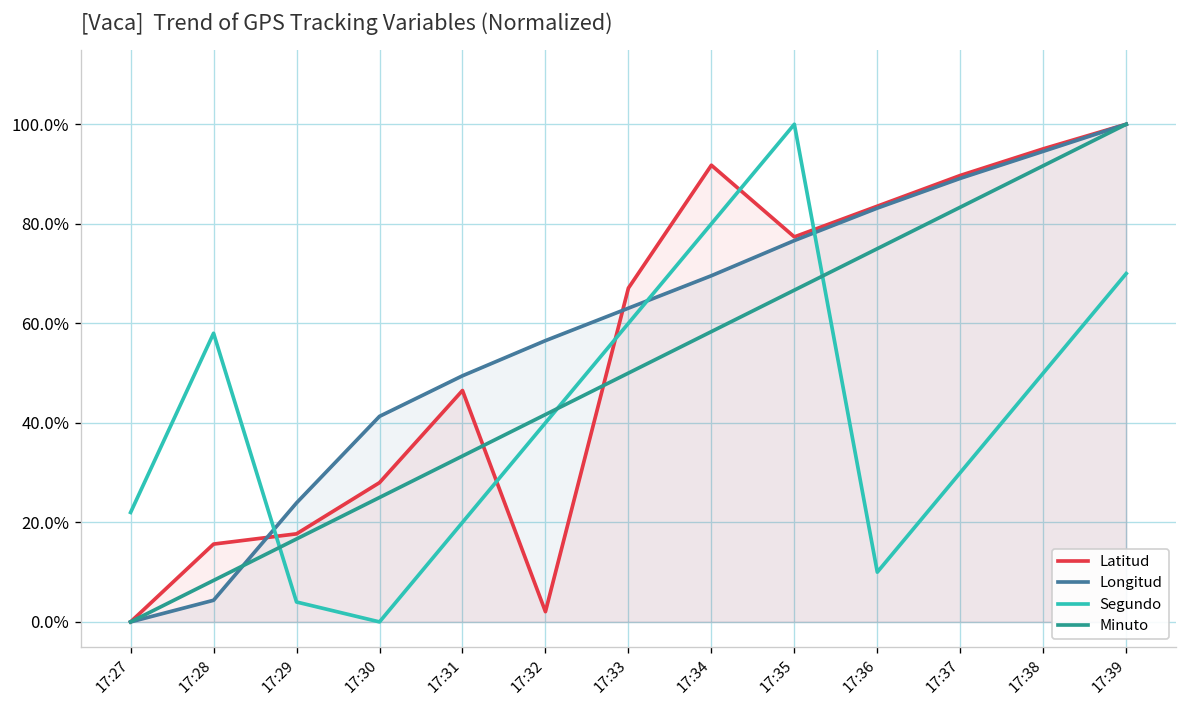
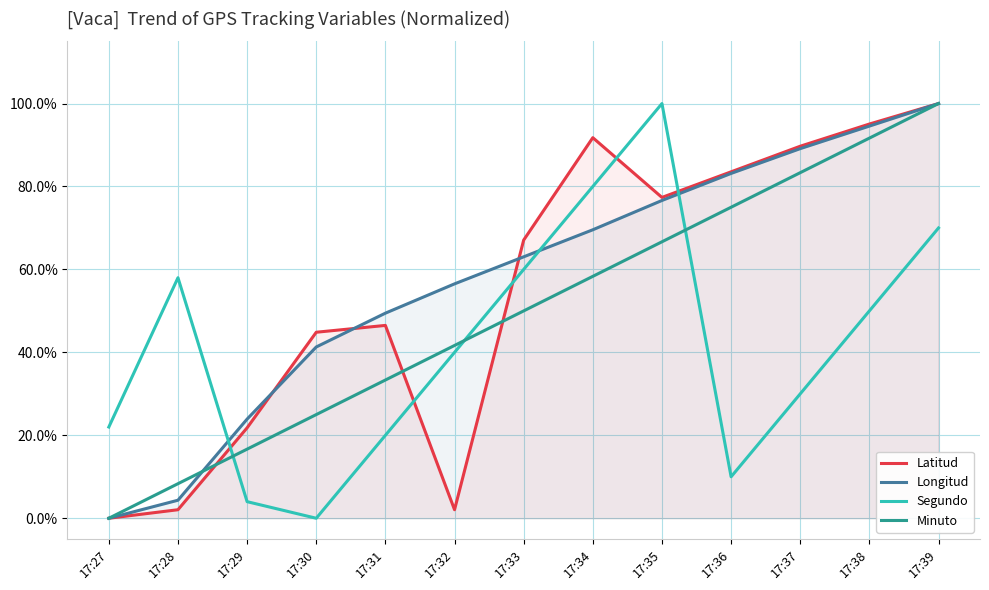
  {
    "Latitud": {
-     "17:28": "16%",
-     "17:29": "18%",
-     "17:30": "28%",
+     "17:28": "2%",
+     "17:29": "22%",
+     "17:30": "45%",
      "17:31": "47%",
      "17:32": "2%",
      "17:33": "67%",
      "17:34": "92%",
      "17:35": "77%"
    }
  }
